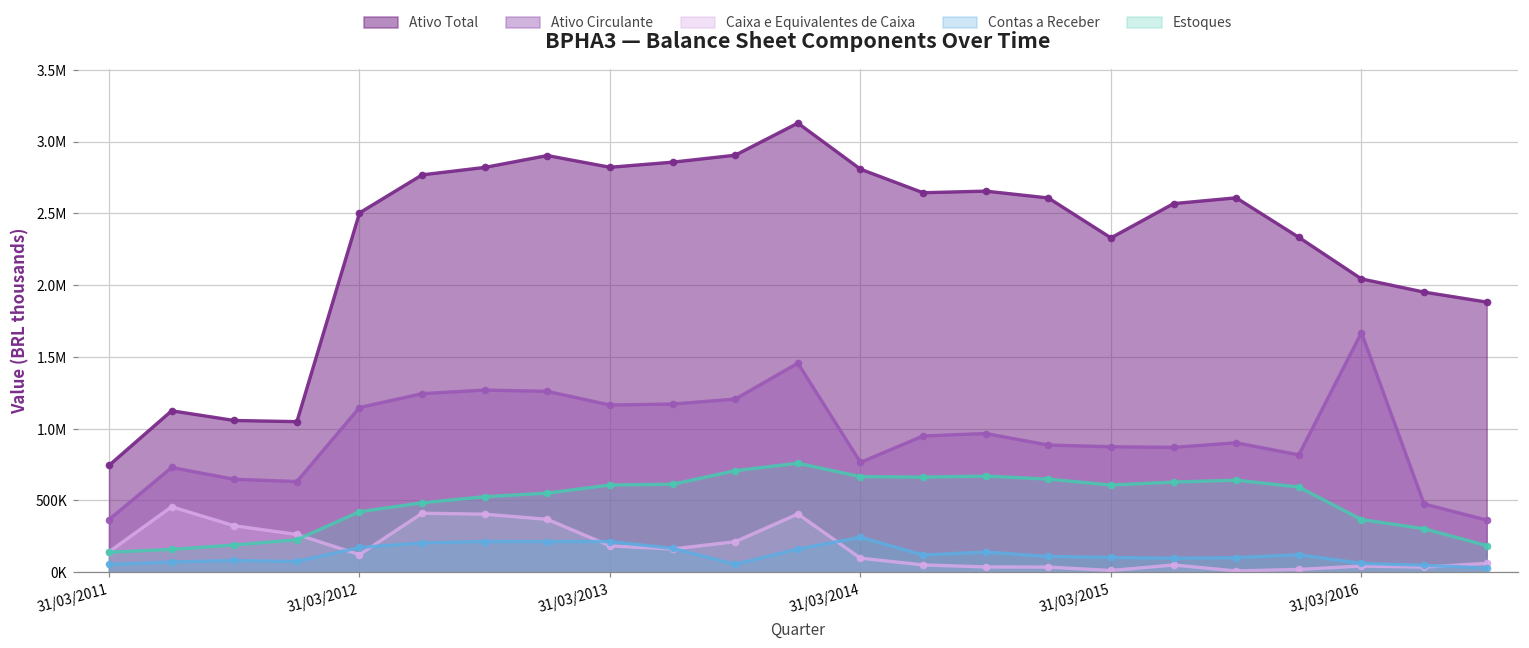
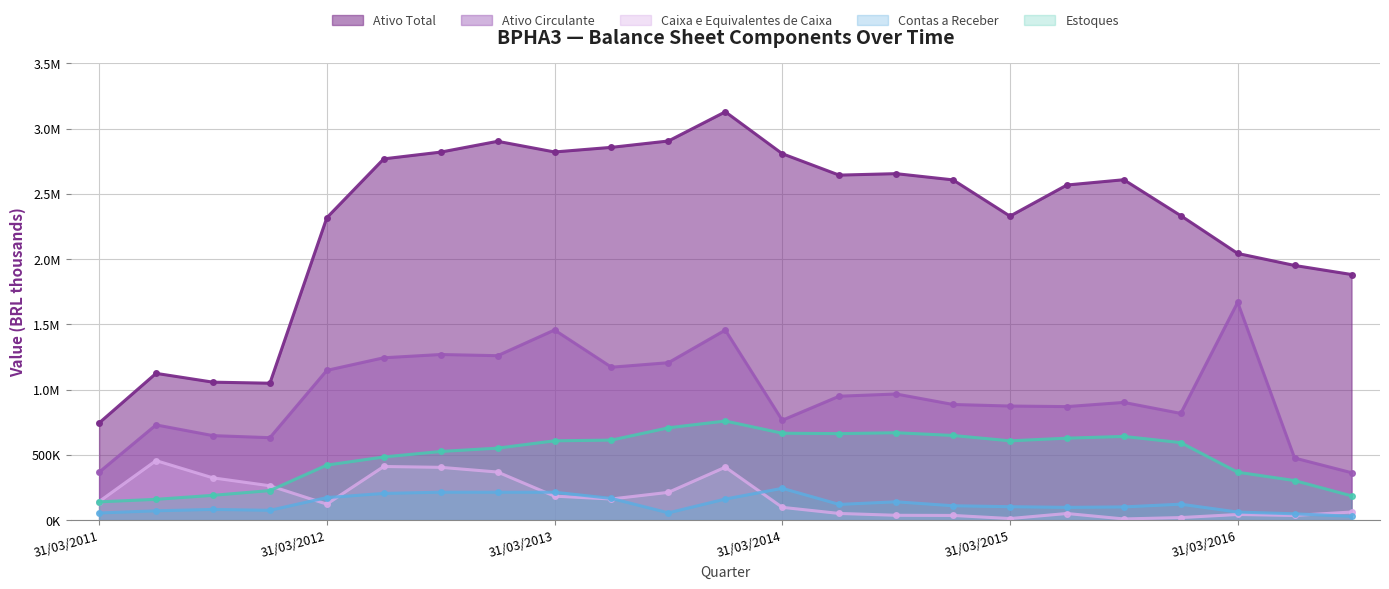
  {
    "Ativo Total": {
      "31/03/2011": 740000,
-     "31/03/2012": 2500000,
+     "31/03/2012": 2320000,
      "31/03/2013": 2820000,
      "31/03/2014": 2810000,
      "31/03/2015": 2330000,
      "31/03/2016": 2040000
    },
    "Ativo Circulante": {
      "31/03/2011": 370000,
      "31/03/2012": 1150000,
-     "31/03/2013": 1170000,
+     "31/03/2013": 1460000,
      "31/03/2014": 770000,
      "31/03/2015": 870000,
      "31/03/2016": 1670000
    }
  }
